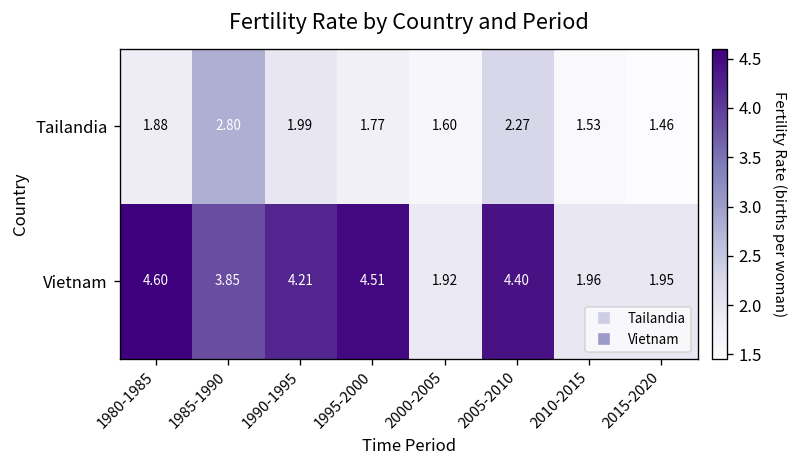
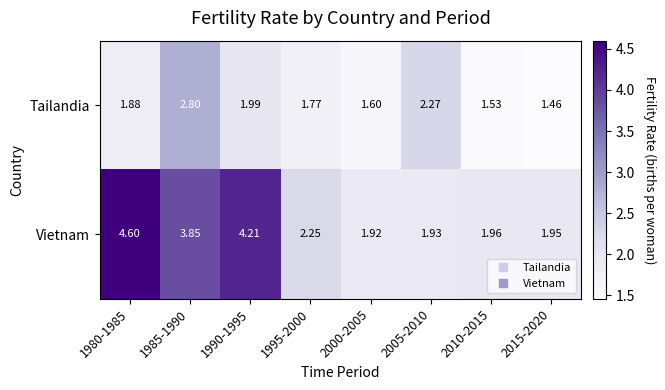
  {
    "Tailandia": {
      "1980-1985": 1.88,
      "1985-1990": 2.80,
      "1990-1995": 1.99,
      "1995-2000": 1.77,
      "2000-2005": 1.60,
      "2005-2010": 2.27,
      "2010-2015": 1.53,
      "2015-2020": 1.46
    },
    "Vietnam": {
      "1980-1985": 4.60,
      "1985-1990": 3.85,
      "1990-1995": 4.21,
-     "1995-2000": 4.51,
+     "1995-2000": 2.25,
      "2000-2005": 1.92,
-     "2005-2010": 4.40,
+     "2005-2010": 1.93,
      "2010-2015": 1.96,
      "2015-2020": 1.95
    }
  }
